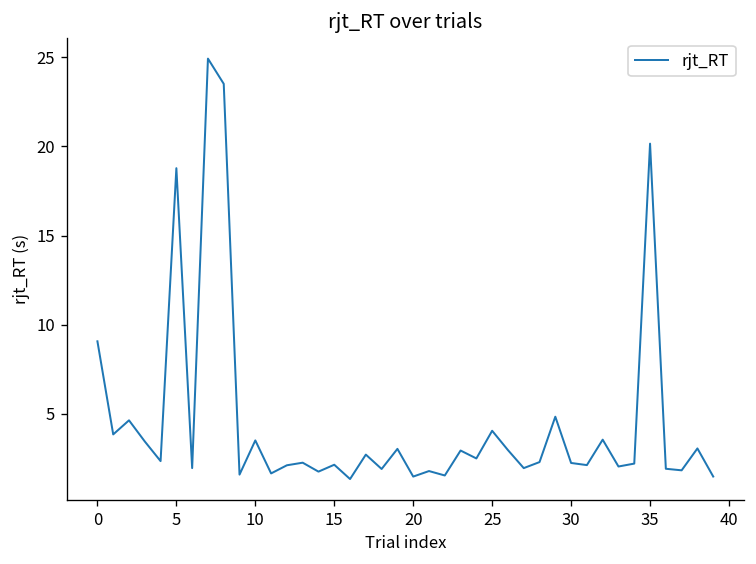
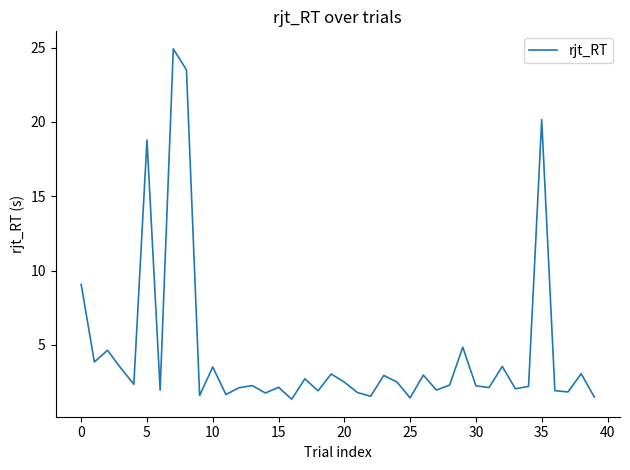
  {
    "0": 9.1,
    "5": 18.8,
    "10": 3.5,
    "15": 2.2,
-   "20": 1.5,
-   "25": 4.1,
+   "20": 2.5,
+   "25": 1.4,
    "30": 2.2,
    "35": 20.2
  }
